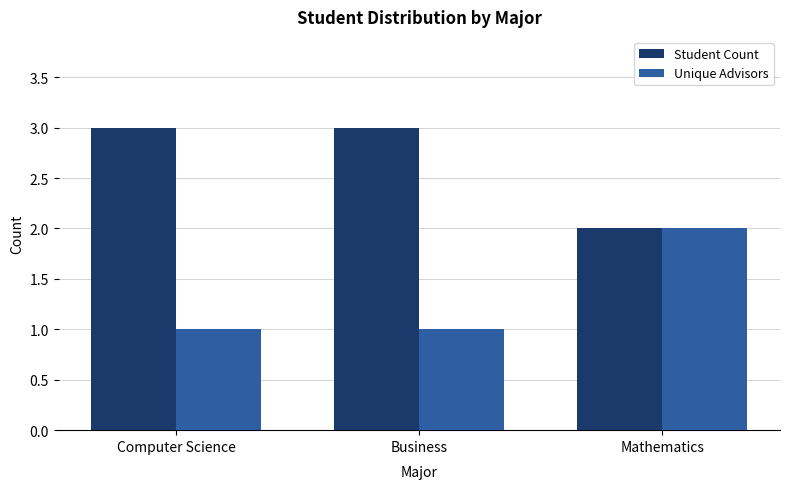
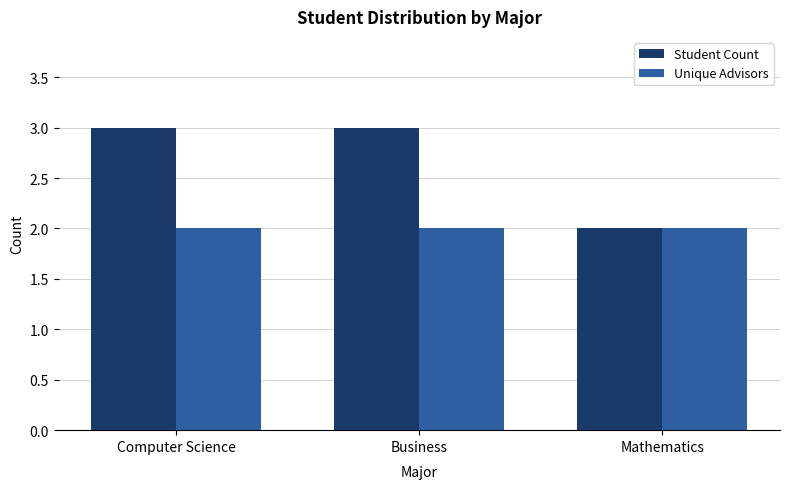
  {
    "Student Count": {
      "Computer Science": 3,
      "Business": 3,
      "Mathematics": 2
    },
    "Unique Advisors": {
-     "Computer Science": 1,
-     "Business": 1,
+     "Computer Science": 2,
+     "Business": 2,
      "Mathematics": 2
    }
  }
